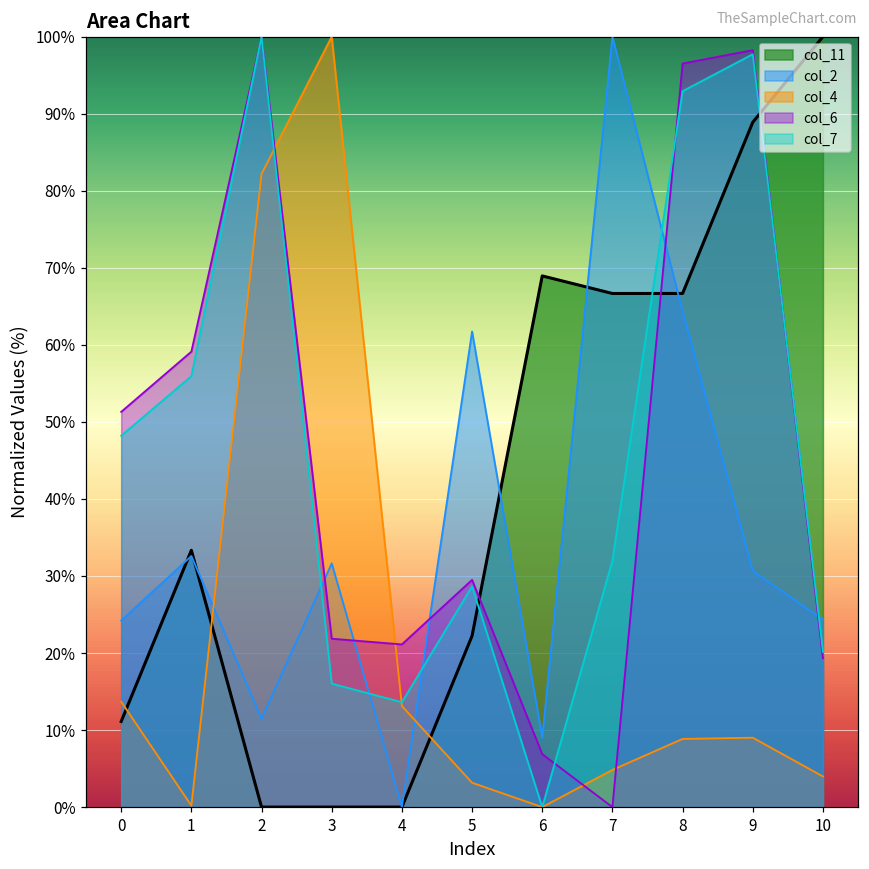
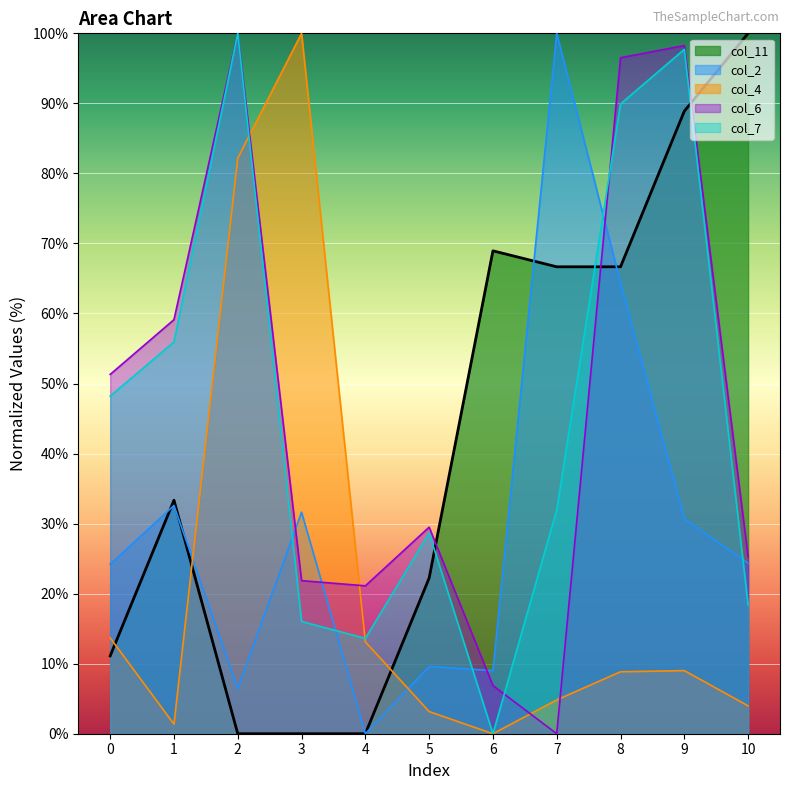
  {
    "col_11": {
      "0": "11%",
      "1": "33%",
      "2": "0%",
      "3": "0%",
      "5": "22%",
      "6": "69%",
      "7": "67%",
      "8": "67%",
      "9": "89%",
      "10": "100%"
    },
    "col_2": {
      "0": "24%",
      "1": "33%",
-     "2": "11%",
+     "2": "6%",
      "3": "32%",
-     "5": "62%",
+     "5": "10%",
      "6": "9%",
      "7": "100%",
      "8": "64%",
      "9": "31%",
      "10": "24%"
    },
    "col_4": {
      "0": "14%",
-     "1": "0%",
+     "1": "1%",
      "2": "82%",
      "3": "100%",
      "4": "13%",
      "5": "3%",
      "7": "5%",
      "8": "9%",
      "9": "9%",
      "10": "4%"
    },
    "col_6": {
      "0": "51%",
      "1": "59%",
      "3": "22%",
      "4": "21%",
      "5": "29%",
      "6": "7%",
      "7": "0%",
      "8": "97%",
      "9": "98%",
-     "10": "19%"
+     "10": "25%"
    },
    "col_7": {
      "0": "48%",
      "1": "56%",
      "3": "16%",
      "4": "14%",
      "5": "29%",
      "7": "32%",
-     "8": "93%",
+     "8": "90%",
      "9": "98%",
-     "10": "20%"
+     "10": "18%"
    }
  }
